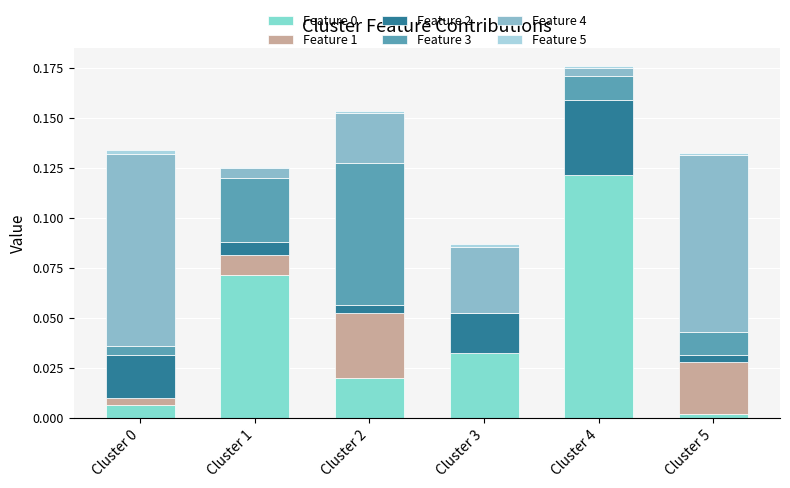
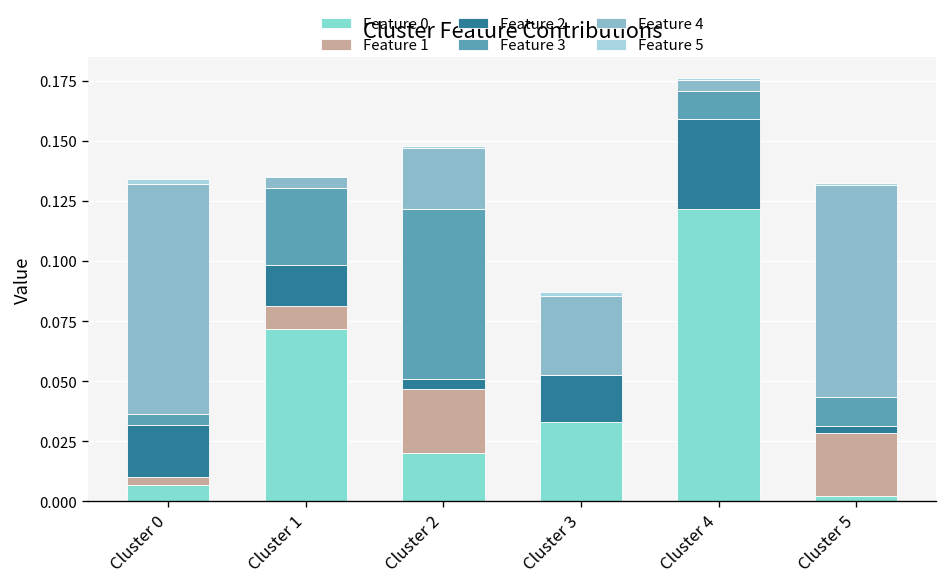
  {
    "Feature 1": {
      "Cluster 0": 0.003,
      "Cluster 1": 0.010,
-     "Cluster 2": 0.032,
+     "Cluster 2": 0.027,
      "Cluster 3": 0.000,
      "Cluster 4": 0.000,
      "Cluster 5": 0.026
    },
    "Feature 2": {
      "Cluster 0": 0.021,
-     "Cluster 1": 0.007,
+     "Cluster 1": 0.017,
      "Cluster 2": 0.004,
      "Cluster 3": 0.020,
      "Cluster 4": 0.038,
      "Cluster 5": 0.003
    }
  }
